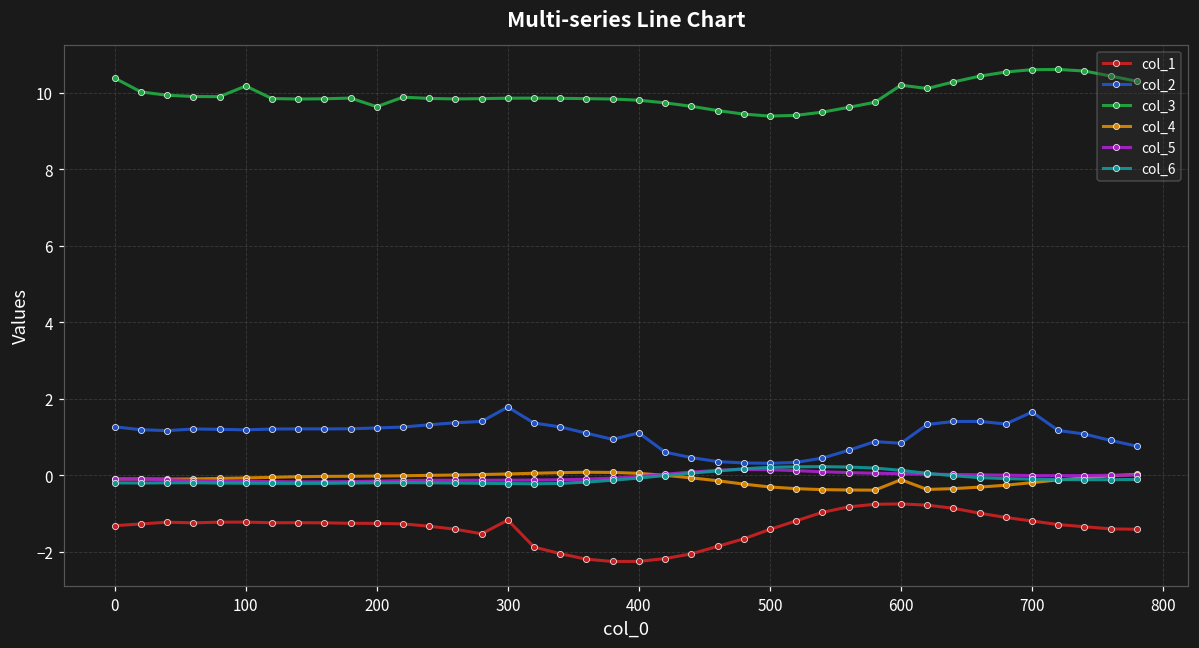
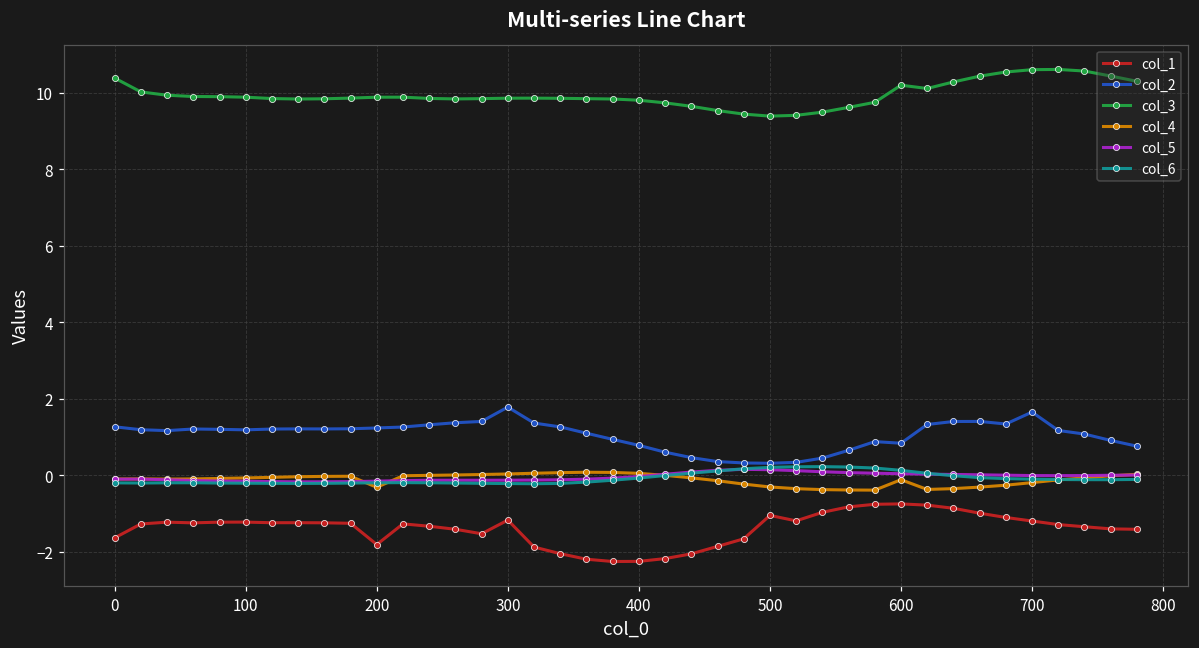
  {
    "col_1": {
-     "0": -1.3,
+     "0": -1.6,
      "100": -1.2,
-     "200": -1.3,
+     "200": -1.8,
      "300": -1.2,
      "400": -2.3,
-     "500": -1.4,
+     "500": -1.1,
      "600": -0.8,
      "700": -1.2
    },
    "col_2": {
      "0": 1.3,
      "100": 1.2,
      "200": 1.2,
      "300": 1.8,
-     "400": 1.1,
+     "400": 0.8,
      "500": 0.3,
      "600": 0.8,
      "700": 1.6
    },
    "col_3": {
      "0": 10.4,
-     "100": 10.2,
-     "200": 9.6,
+     "100": 9.9,
+     "200": 9.9,
      "300": 9.9,
      "400": 9.8,
      "500": 9.4,
      "600": 10.2,
      "700": 10.6
    },
    "col_4": {
      "100": -0.1,
-     "200": 0.0,
+     "200": -0.3,
      "300": 0.0,
      "400": 0.0,
      "500": -0.3,
      "600": -0.1,
      "700": -0.2
    },
    "col_5": {
      "300": -0.1,
      "600": 0.0,
      "700": 0.0
    },
    "col_6": {
      "0": -0.2,
      "300": -0.2,
      "600": 0.1,
      "700": -0.1
    }
  }
